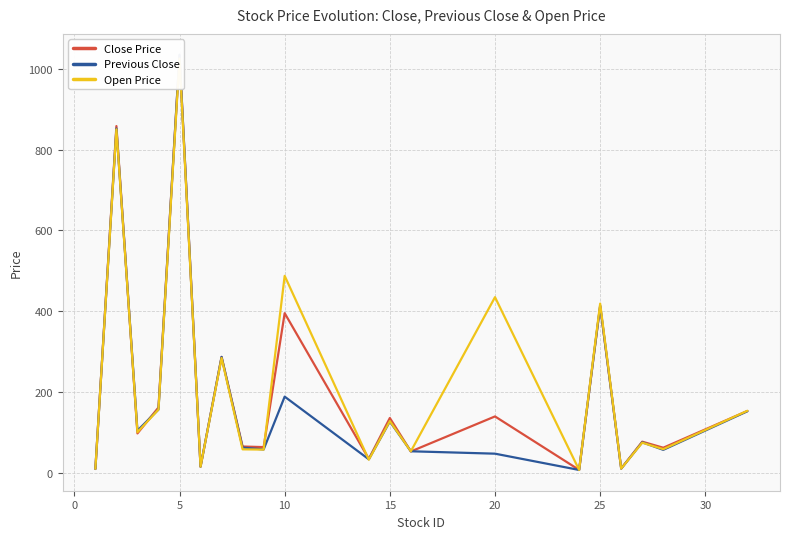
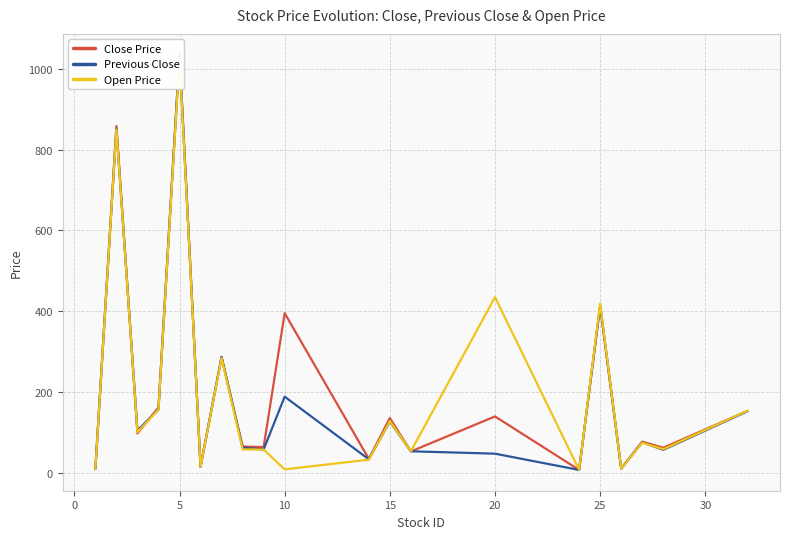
  {
    "Close Price": {
      "10": 400,
      "15": 140,
      "20": 140
    },
    "Previous Close": {
      "10": 190,
      "20": 50
    },
    "Open Price": {
-     "10": 490,
+     "10": 10,
      "20": 430
    }
  }
